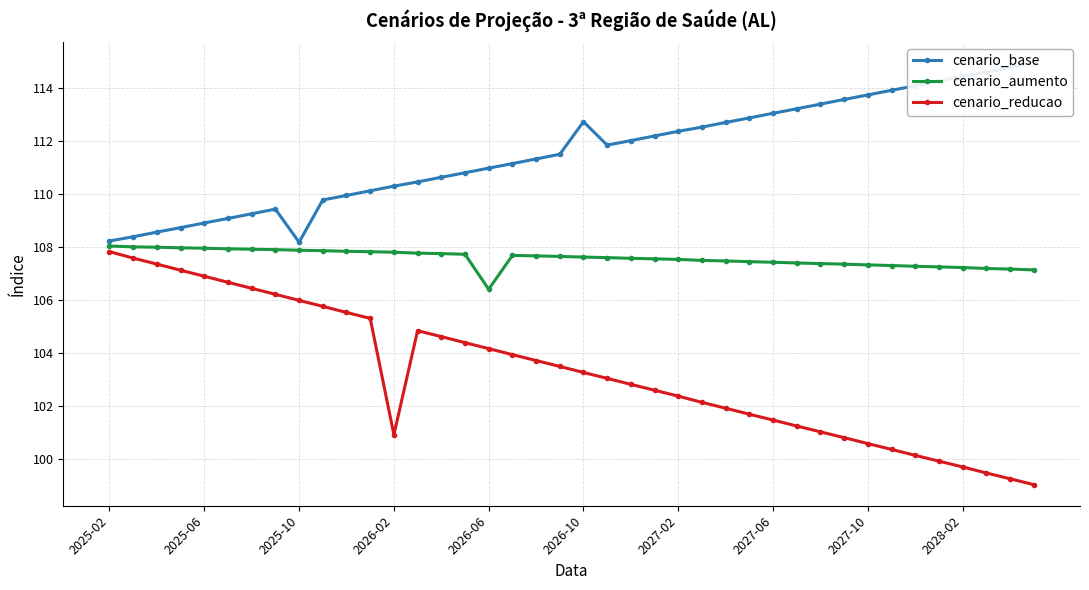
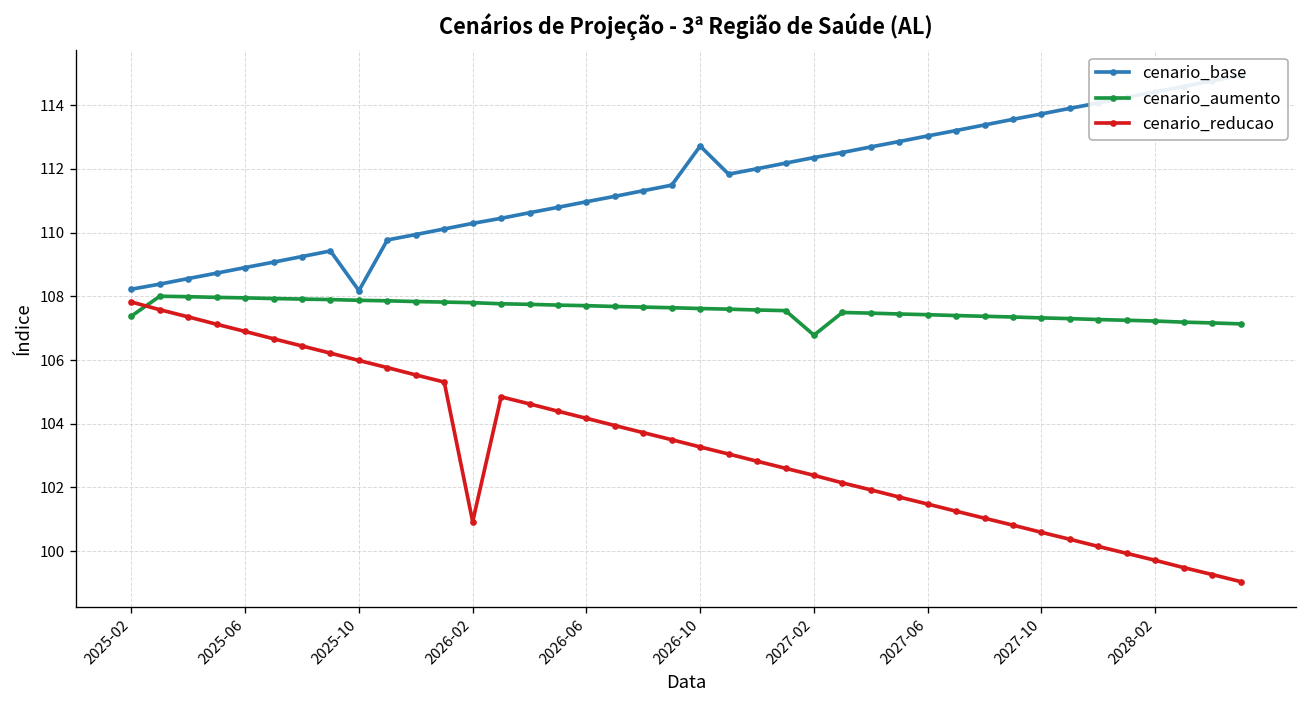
  {
    "cenario_base": {
      "2025-02": 108.2,
      "2025-06": 108.9,
      "2025-10": 108.2,
      "2026-02": 110.3,
      "2026-06": 111.0,
      "2026-10": 112.7,
      "2027-02": 112.4,
      "2027-06": 113.0,
      "2027-10": 113.7
    },
    "cenario_aumento": {
-     "2025-02": 108.0,
+     "2025-02": 107.4,
      "2025-06": 108.0,
      "2025-10": 107.9,
      "2026-02": 107.8,
-     "2026-06": 106.4,
+     "2026-06": 107.7,
      "2026-10": 107.6,
-     "2027-02": 107.5,
+     "2027-02": 106.8,
      "2027-06": 107.4,
      "2027-10": 107.3,
      "2028-02": 107.2
    },
    "cenario_reducao": {
      "2025-02": 107.8,
      "2025-06": 106.9,
      "2025-10": 106.0,
      "2026-02": 100.9,
      "2026-06": 104.2,
      "2026-10": 103.3,
      "2027-02": 102.4,
      "2027-06": 101.5,
      "2027-10": 100.6,
      "2028-02": 99.7
    }
  }
